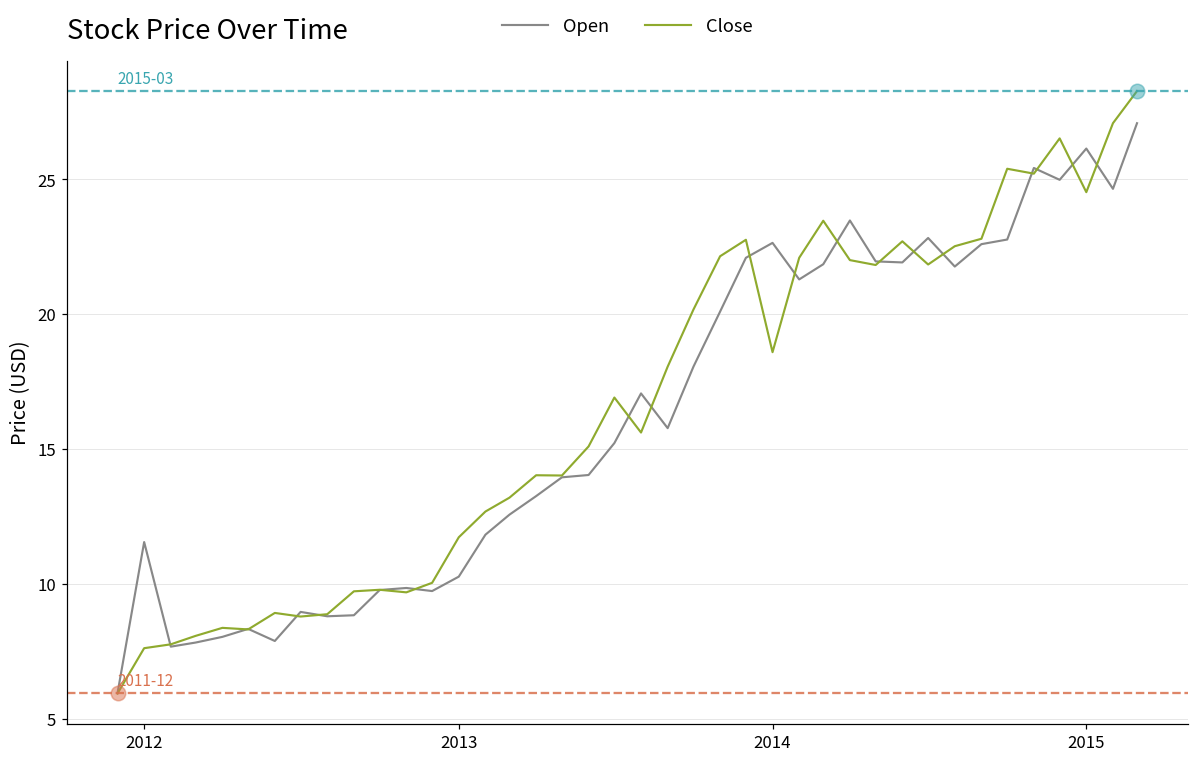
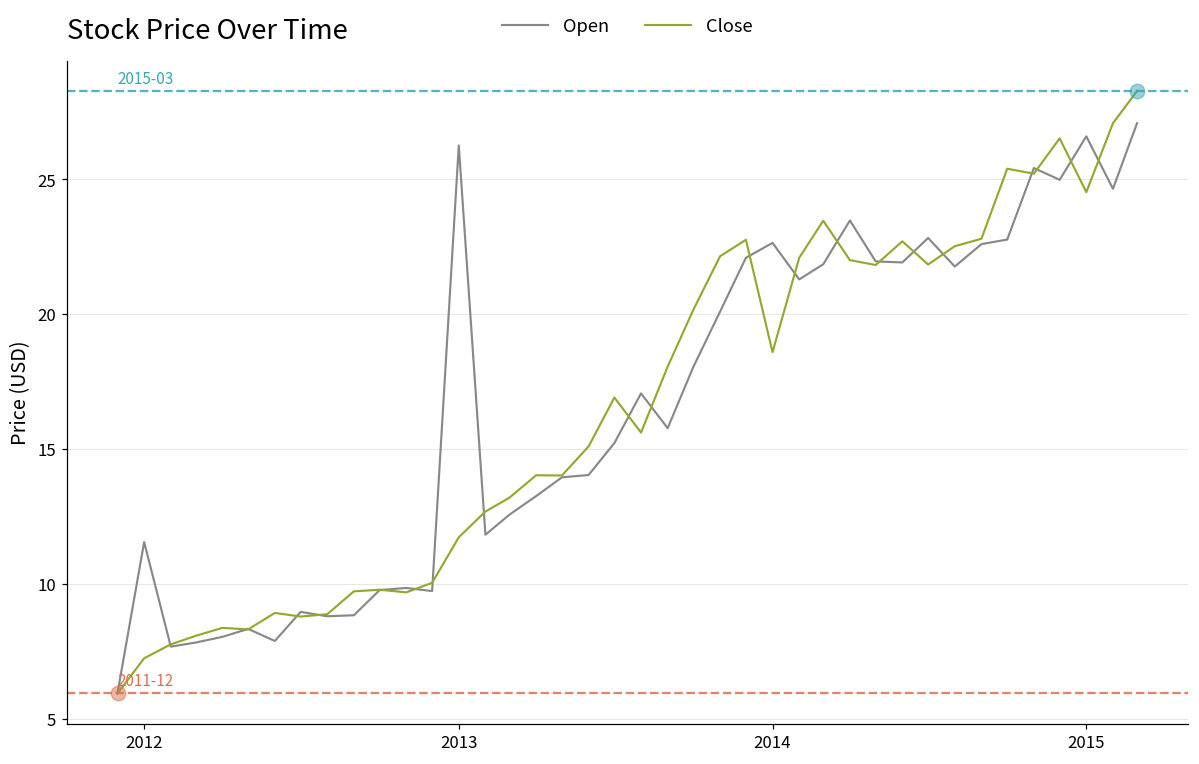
  {
    "Open": {
      "2012": 11.6,
-     "2013": 10.3,
+     "2013": 26.3,
      "2014": 22.6,
-     "2015": 26.1
+     "2015": 26.6
    },
    "Close": {
-     "2012": 7.6,
+     "2012": 7.2,
      "2013": 11.7,
      "2014": 18.6,
      "2015": 24.5
    }
  }
